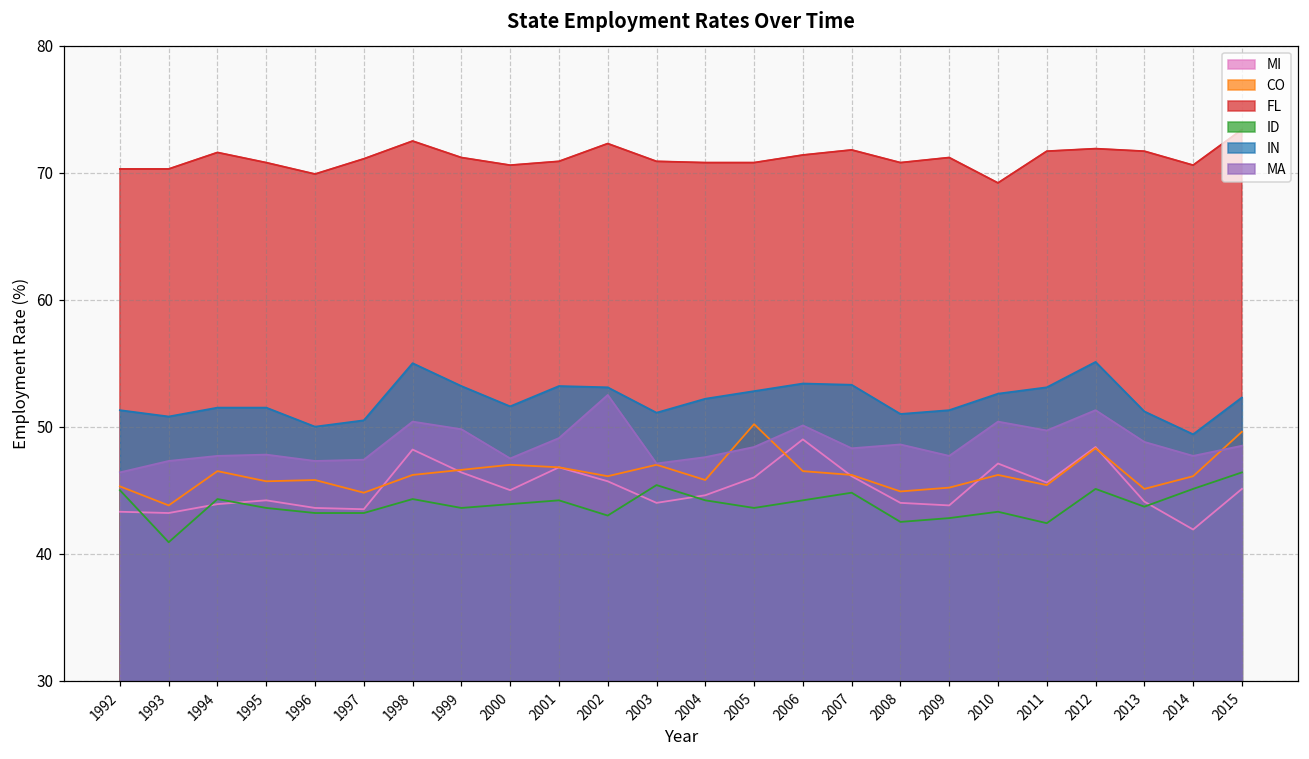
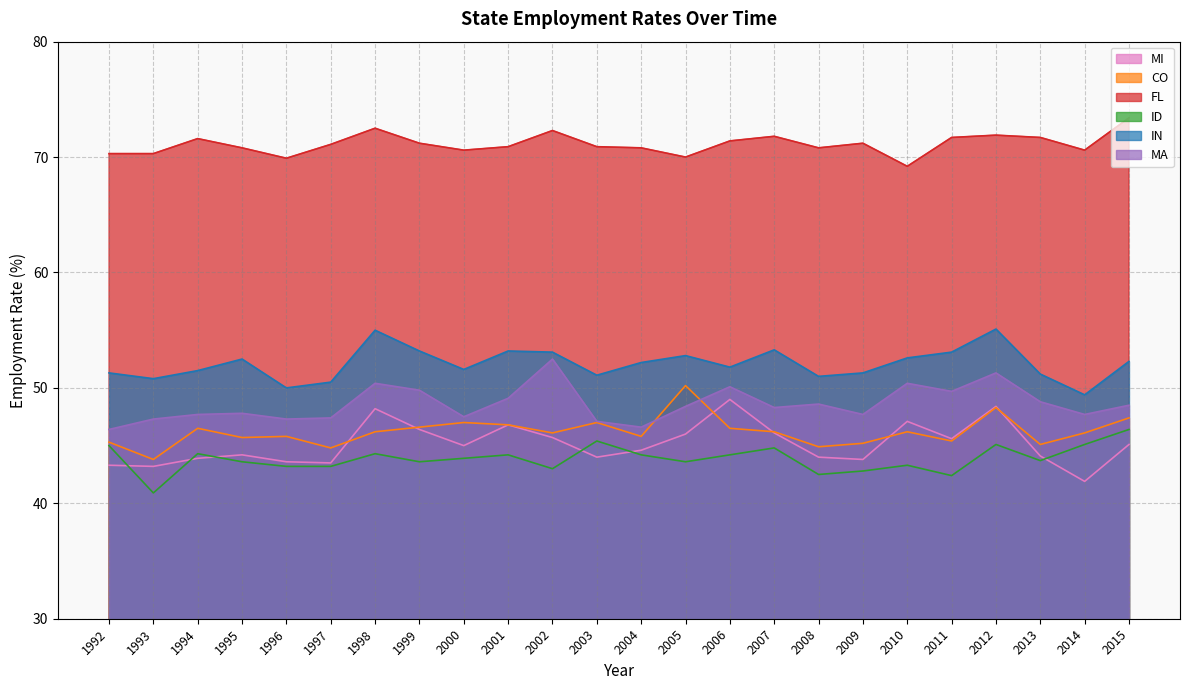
  {
    "MI": {
      "1992": 43.3,
      "1993": 43.2,
      "1994": 43.9,
      "1995": 44.2,
      "1996": 43.6,
      "1997": 43.5,
      "1998": 48.2,
      "2000": 45.0,
      "2002": 45.7,
      "2003": 44.0,
      "2004": 44.6,
      "2005": 46.0,
      "2006": 49.0,
      "2008": 44.0,
      "2009": 43.8,
      "2010": 47.1,
      "2013": 44.1,
      "2014": 41.9,
      "2015": 45.1
    },
    "CO": {
      "1992": 45.3,
      "1993": 43.8,
      "1994": 46.5,
      "1995": 45.7,
      "1996": 45.8,
      "1997": 44.8,
      "1998": 46.2,
      "2000": 47.0,
      "2002": 46.1,
      "2004": 45.8,
      "2005": 50.2,
      "2006": 46.5,
      "2008": 44.9,
      "2009": 45.2,
      "2010": 46.2,
      "2013": 45.1,
      "2014": 46.1,
-     "2015": 49.6
+     "2015": 47.4
    },
    "FL": {
      "1992": 70.3,
      "1993": 70.3,
      "1994": 71.6,
      "1995": 70.8,
      "1996": 69.9,
      "1997": 71.1,
      "1998": 72.5,
      "1999": 71.2,
      "2000": 70.6,
      "2001": 70.9,
      "2002": 72.3,
      "2003": 70.9,
      "2004": 70.8,
-     "2005": 70.8,
+     "2005": 70.0,
      "2006": 71.4,
      "2007": 71.8,
      "2008": 70.8,
      "2009": 71.2,
      "2010": 69.2,
      "2011": 71.7,
      "2012": 71.9,
      "2013": 71.7,
      "2014": 70.6
    },
    "ID": {
      "1992": 45.0,
      "1993": 40.9,
      "1994": 44.3,
      "1995": 43.6,
      "1996": 43.2,
      "1997": 43.2,
      "1998": 44.3,
      "1999": 43.6,
      "2000": 43.9,
      "2001": 44.2,
      "2002": 43.0,
      "2003": 45.4,
      "2004": 44.2,
      "2005": 43.6,
      "2006": 44.2,
      "2007": 44.8,
      "2008": 42.5,
      "2009": 42.8,
      "2010": 43.3,
      "2011": 42.4,
      "2012": 45.1,
      "2013": 43.7,
      "2014": 45.1,
      "2015": 46.4
    },
    "IN": {
      "1992": 51.3,
      "1993": 50.8,
      "1994": 51.5,
-     "1995": 51.5,
+     "1995": 52.5,
      "1996": 50.0,
      "1997": 50.5,
      "1998": 55.0,
      "1999": 53.2,
      "2000": 51.6,
      "2001": 53.2,
      "2002": 53.1,
      "2003": 51.1,
      "2004": 52.2,
      "2005": 52.8,
-     "2006": 53.4,
+     "2006": 51.8,
      "2007": 53.3,
      "2008": 51.0,
      "2009": 51.3,
      "2010": 52.6,
      "2011": 53.1,
      "2012": 55.1,
      "2013": 51.2,
      "2014": 49.4,
      "2015": 52.3
    },
    "MA": {
      "1992": 46.4,
      "1993": 47.3,
      "1994": 47.7,
      "1995": 47.8,
      "1996": 47.3,
      "1997": 47.4,
      "1998": 50.4,
      "1999": 49.8,
      "2000": 47.5,
      "2001": 49.1,
      "2002": 52.5,
-     "2004": 47.6,
+     "2004": 46.6,
      "2005": 48.4,
      "2006": 50.1,
      "2007": 48.3,
      "2008": 48.6,
      "2009": 47.7,
      "2010": 50.4,
      "2011": 49.7,
      "2012": 51.3,
      "2013": 48.8,
      "2014": 47.7,
      "2015": 48.5
    }
  }
